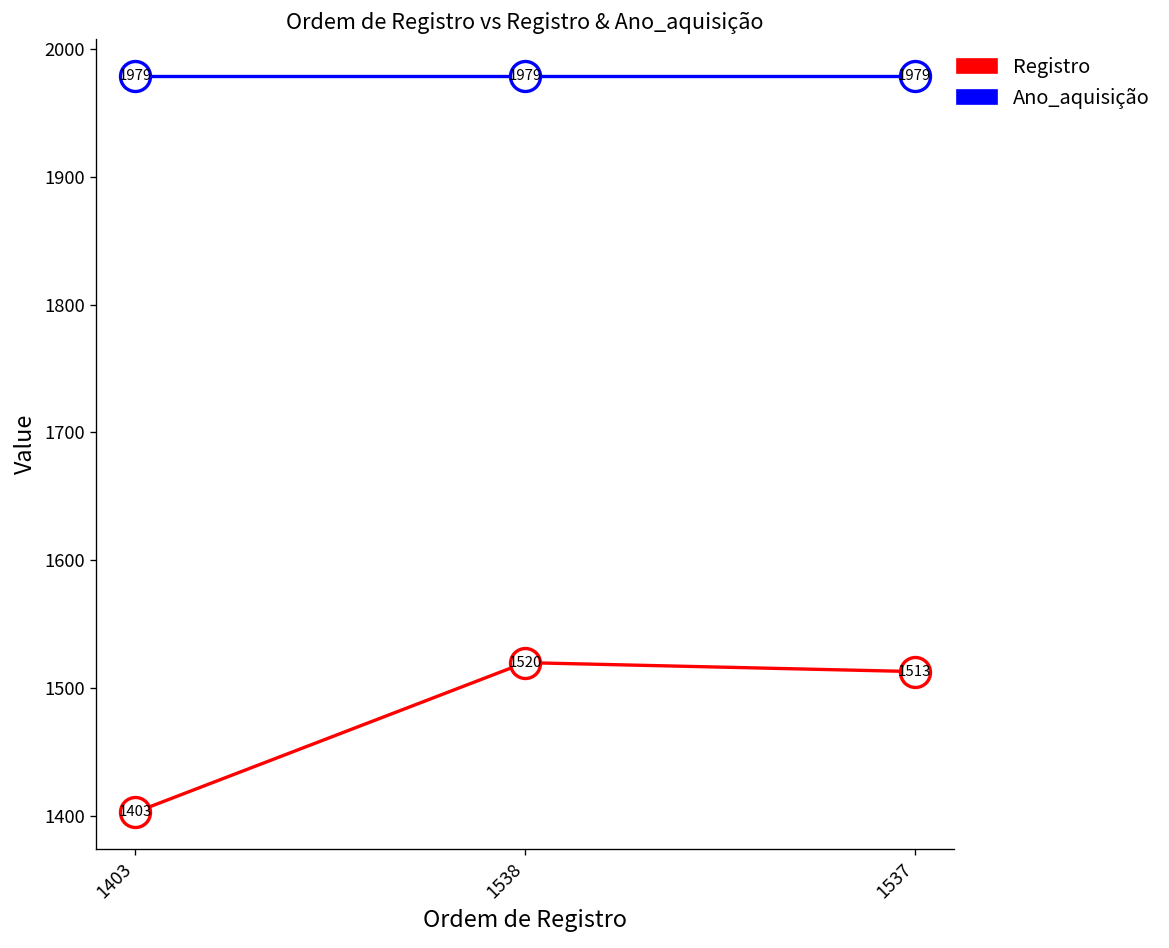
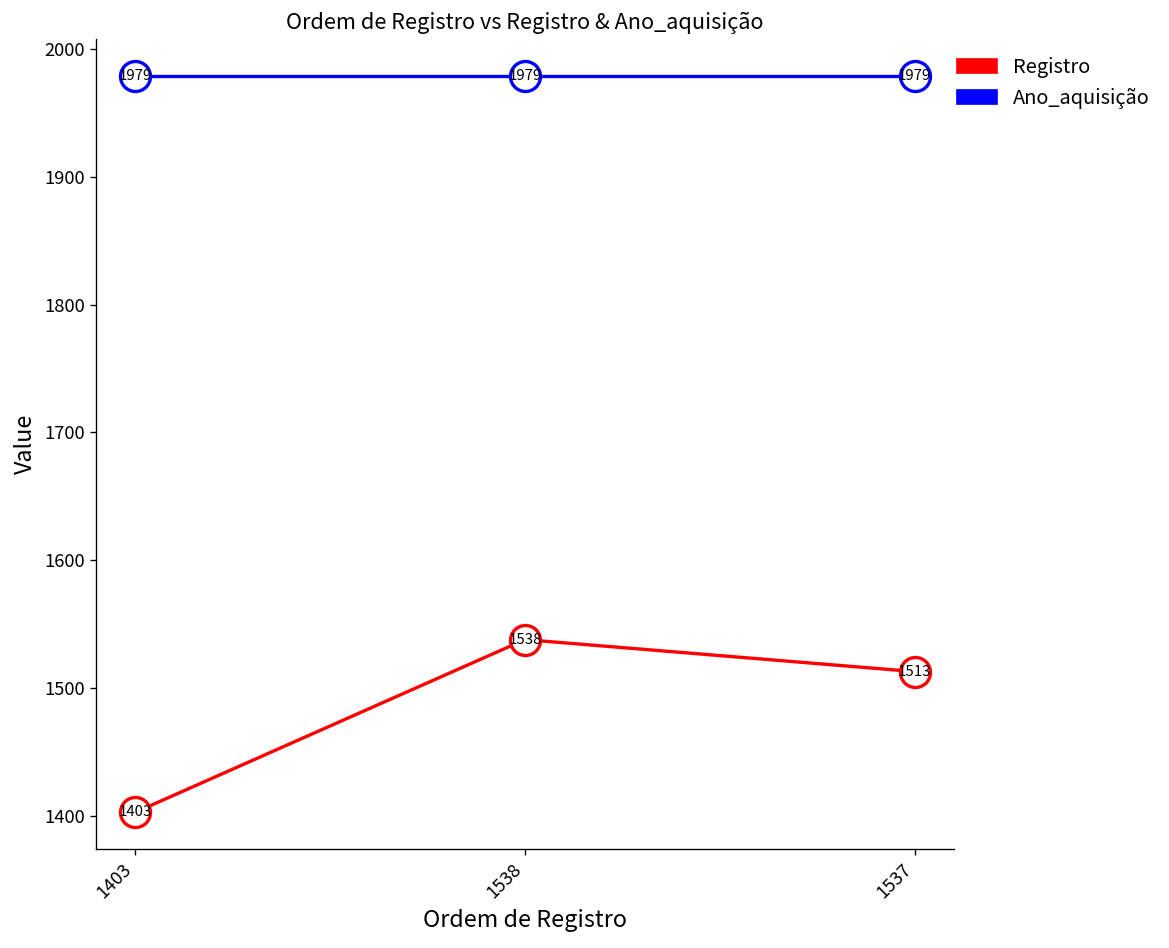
  {
    "Registro": {
-     "1538": 1520
+     "1538": 1538
    }
  }
